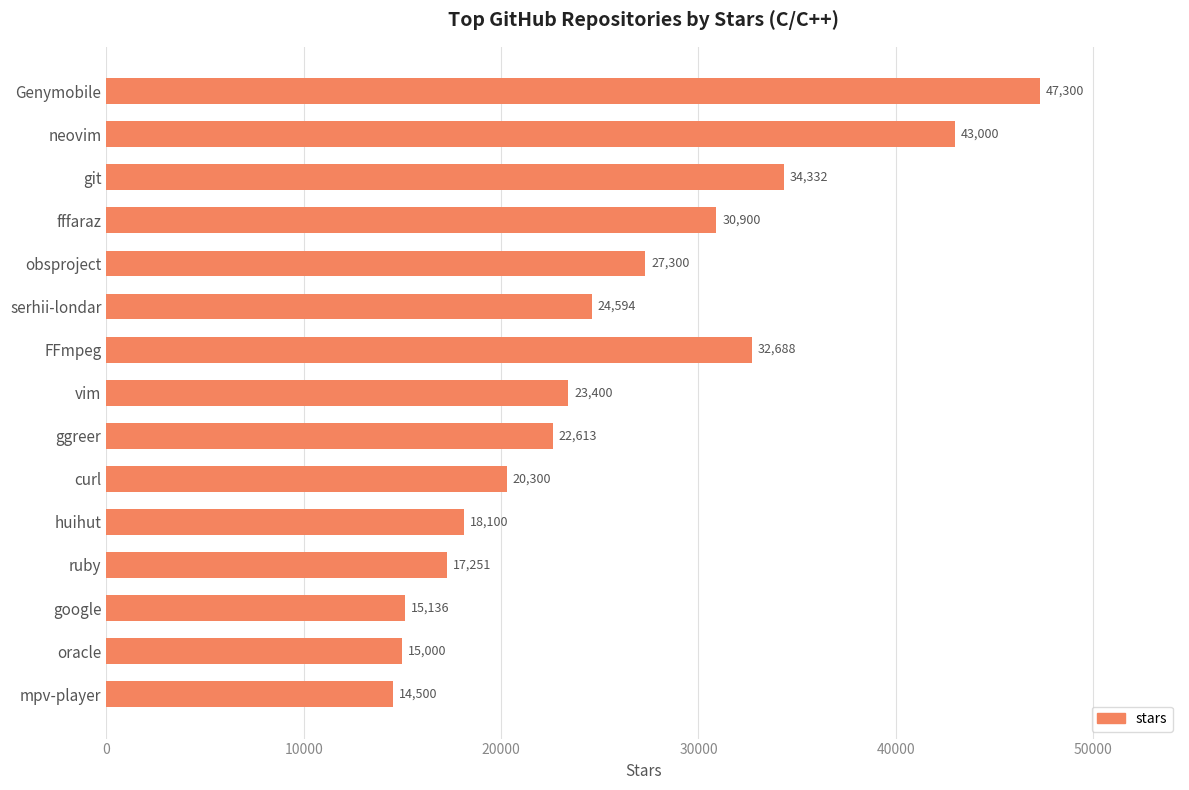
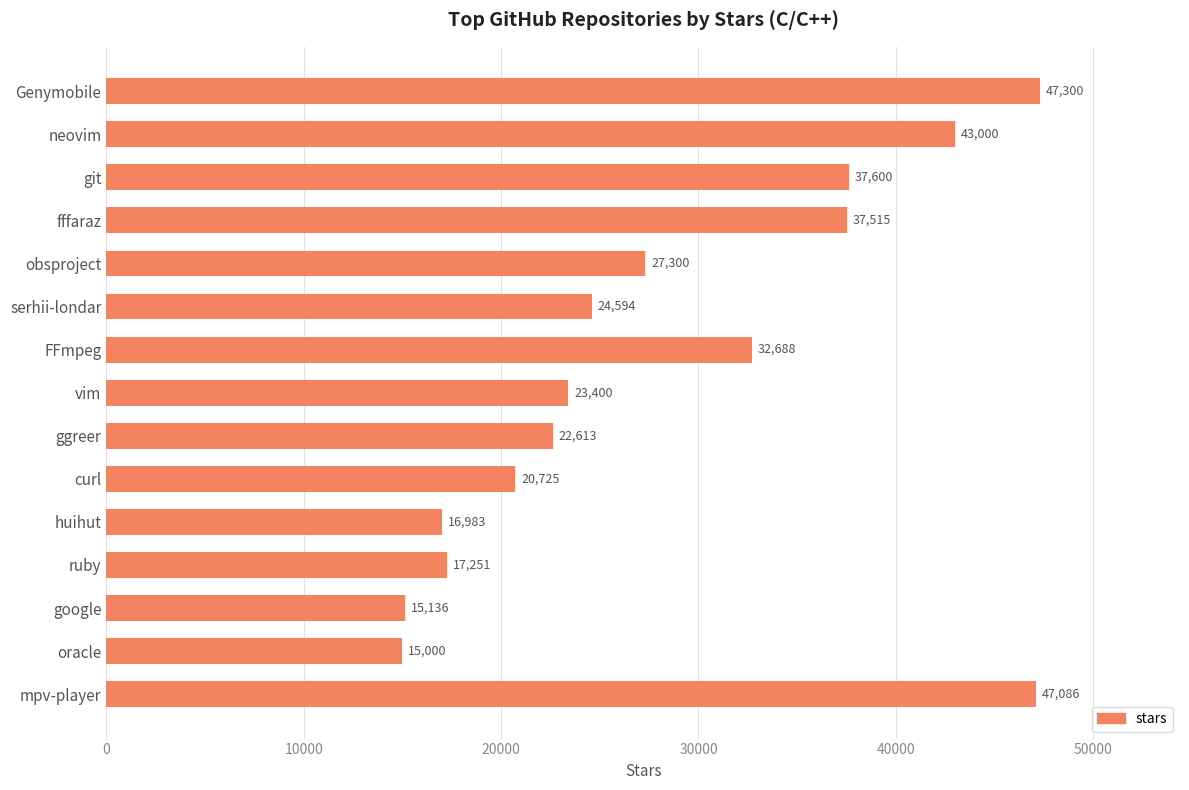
  {
    "Genymobile": "47,300",
    "neovim": "43,000",
-   "git": "34,332",
-   "fffaraz": "30,900",
+   "git": "37,600",
+   "fffaraz": "37,515",
    "obsproject": "27,300",
    "serhii-londar": "24,594",
    "FFmpeg": "32,688",
    "vim": "23,400",
    "ggreer": "22,613",
-   "curl": "20,300",
-   "huihut": "18,100",
+   "curl": "20,725",
+   "huihut": "16,983",
    "ruby": "17,251",
    "google": "15,136",
    "oracle": "15,000",
-   "mpv-player": "14,500"
+   "mpv-player": "47,086"
  }
